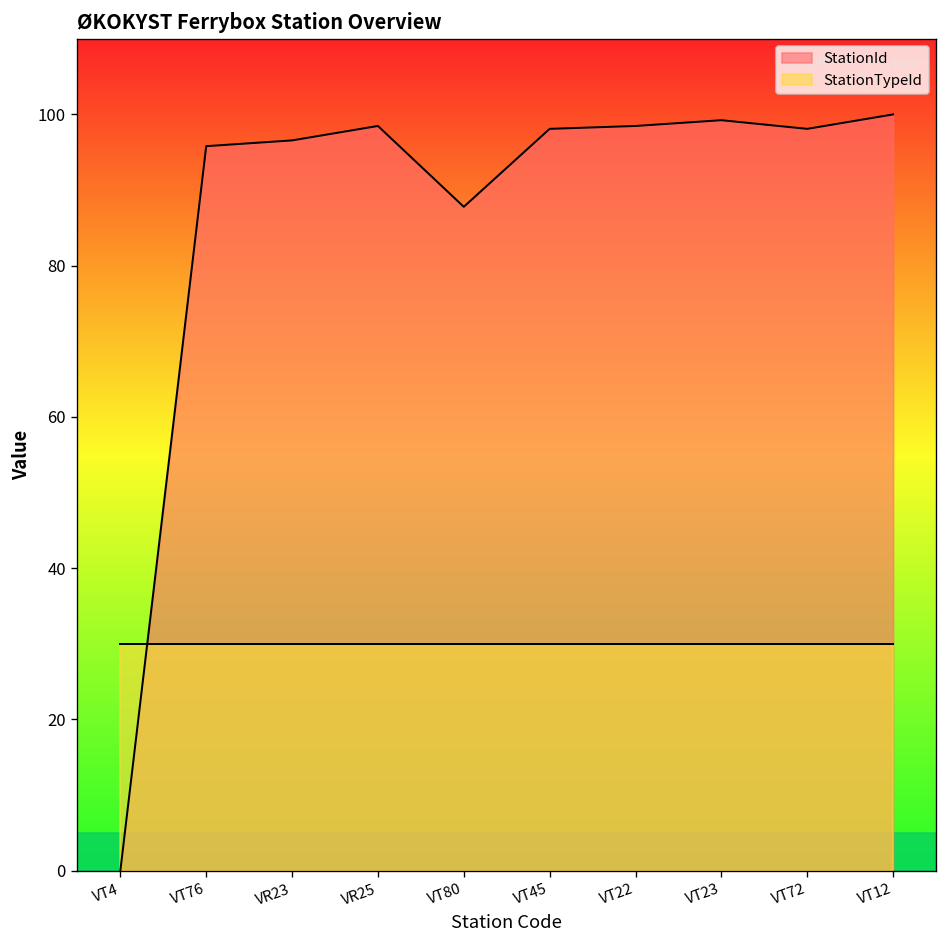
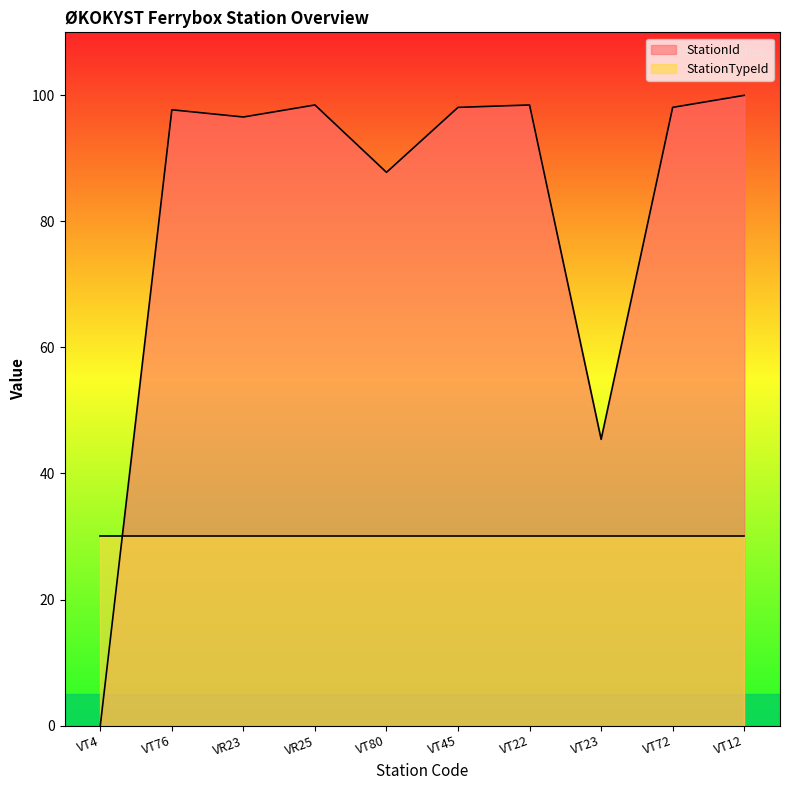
  {
    "StationId": {
-     "VT76": 96,
+     "VT76": 98,
      "VR23": 97,
      "VR25": 98,
      "VT80": 88,
      "VT45": 98,
      "VT22": 98,
-     "VT23": 99,
+     "VT23": 45,
      "VT72": 98,
      "VT12": 100
    },
    "StationTypeId": {
      "VT4": 30,
      "VT76": 30,
      "VR23": 30,
      "VR25": 30,
      "VT80": 30,
      "VT45": 30,
      "VT22": 30,
      "VT23": 30,
      "VT72": 30,
      "VT12": 30
    }
  }
